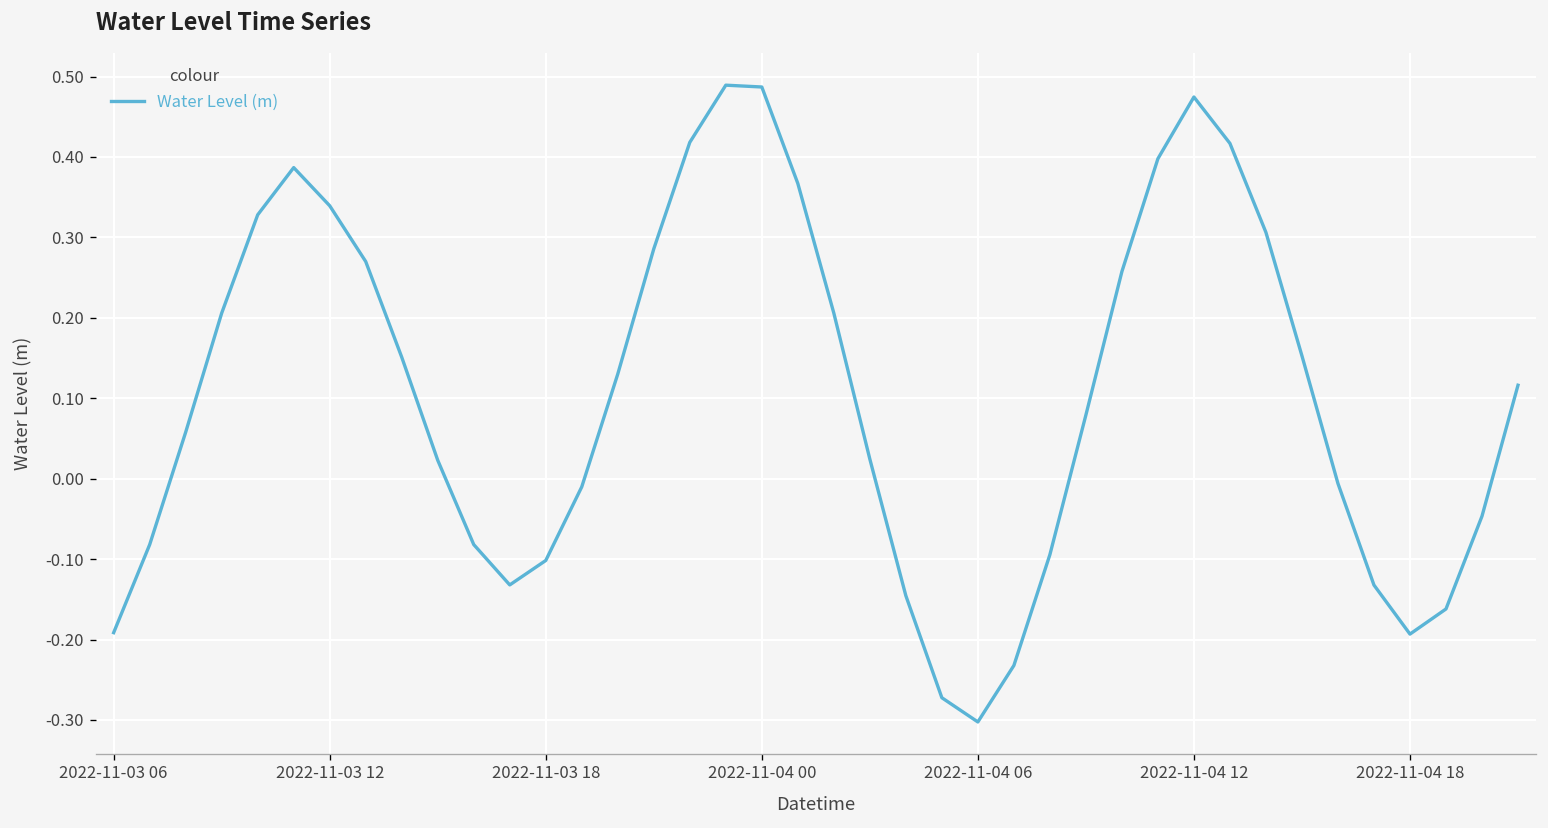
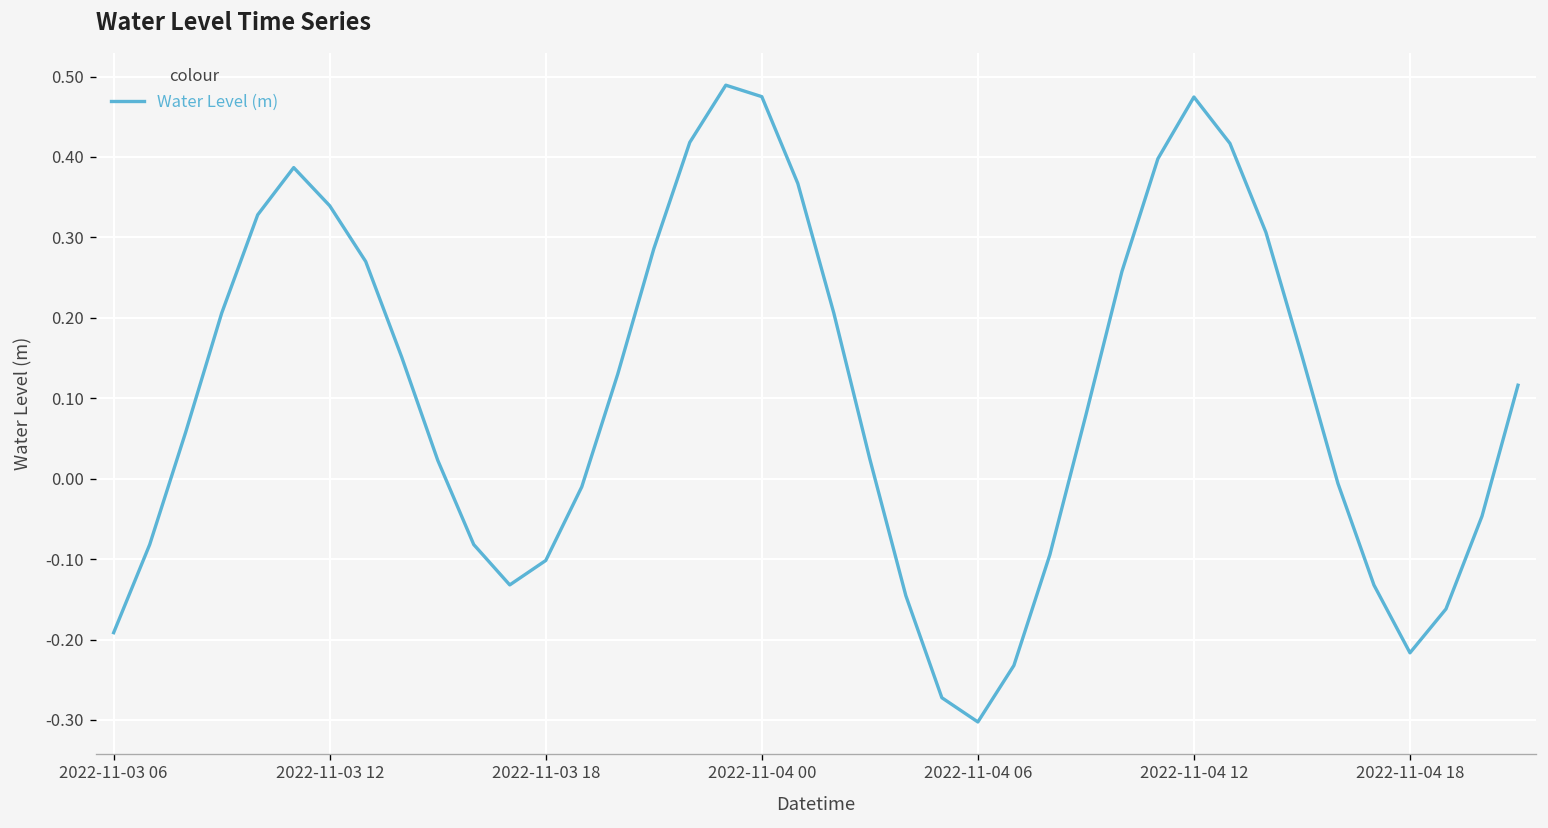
  {
    "2022-11-03 06": -0.19,
    "2022-11-03 12": 0.34,
    "2022-11-03 18": -0.10,
-   "2022-11-04 00": 0.49,
+   "2022-11-04 00": 0.47,
    "2022-11-04 06": -0.30,
    "2022-11-04 12": 0.47,
-   "2022-11-04 18": -0.19
+   "2022-11-04 18": -0.22
  }
